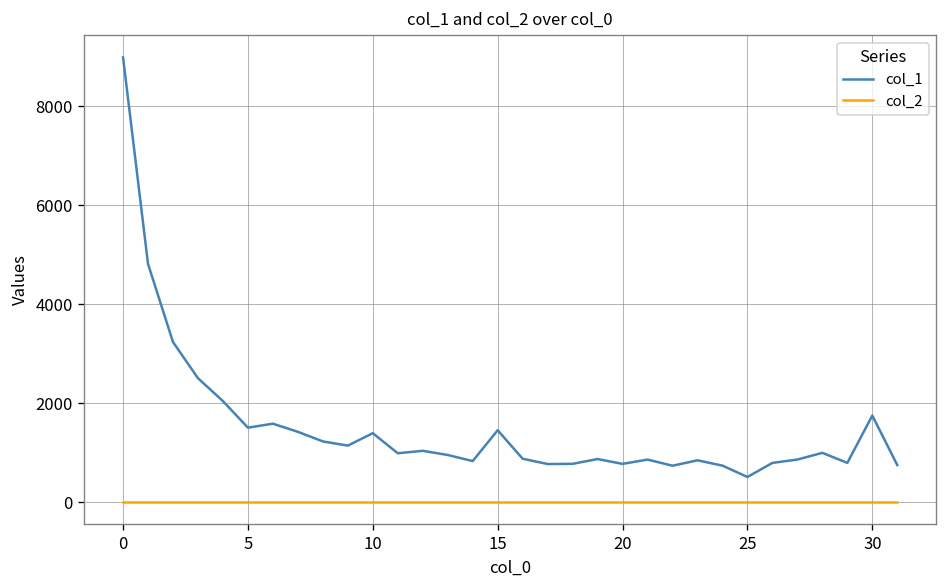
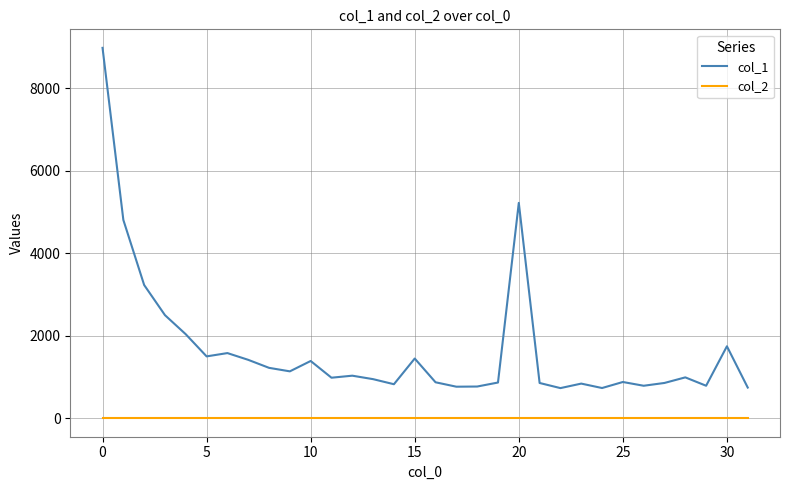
  {
    "col_1": {
      "0": 9000,
      "5": 1500,
      "10": 1400,
      "15": 1400,
-     "20": 800,
-     "25": 500,
+     "20": 5200,
+     "25": 900,
      "30": 1700
    },
    "col_2": {
      "0": 0,
      "5": 0,
      "10": 0,
      "15": 0,
      "20": 0,
      "25": 0,
      "30": 0
    }
  }
